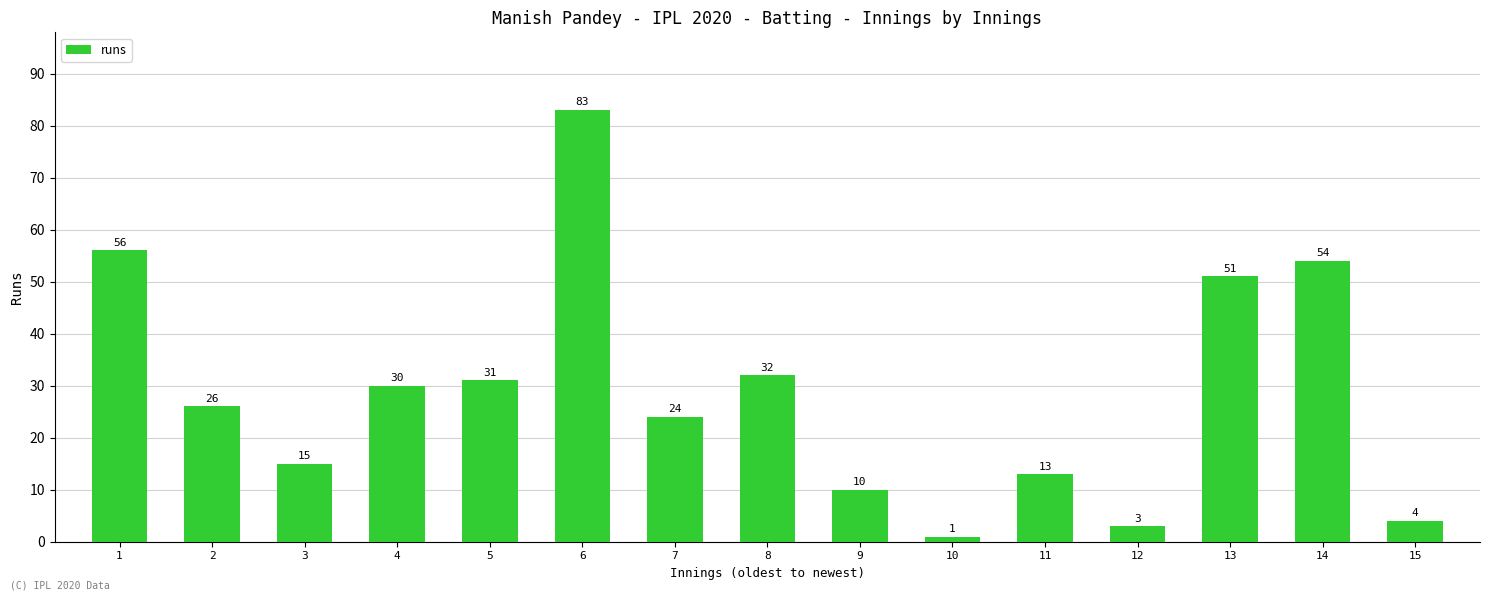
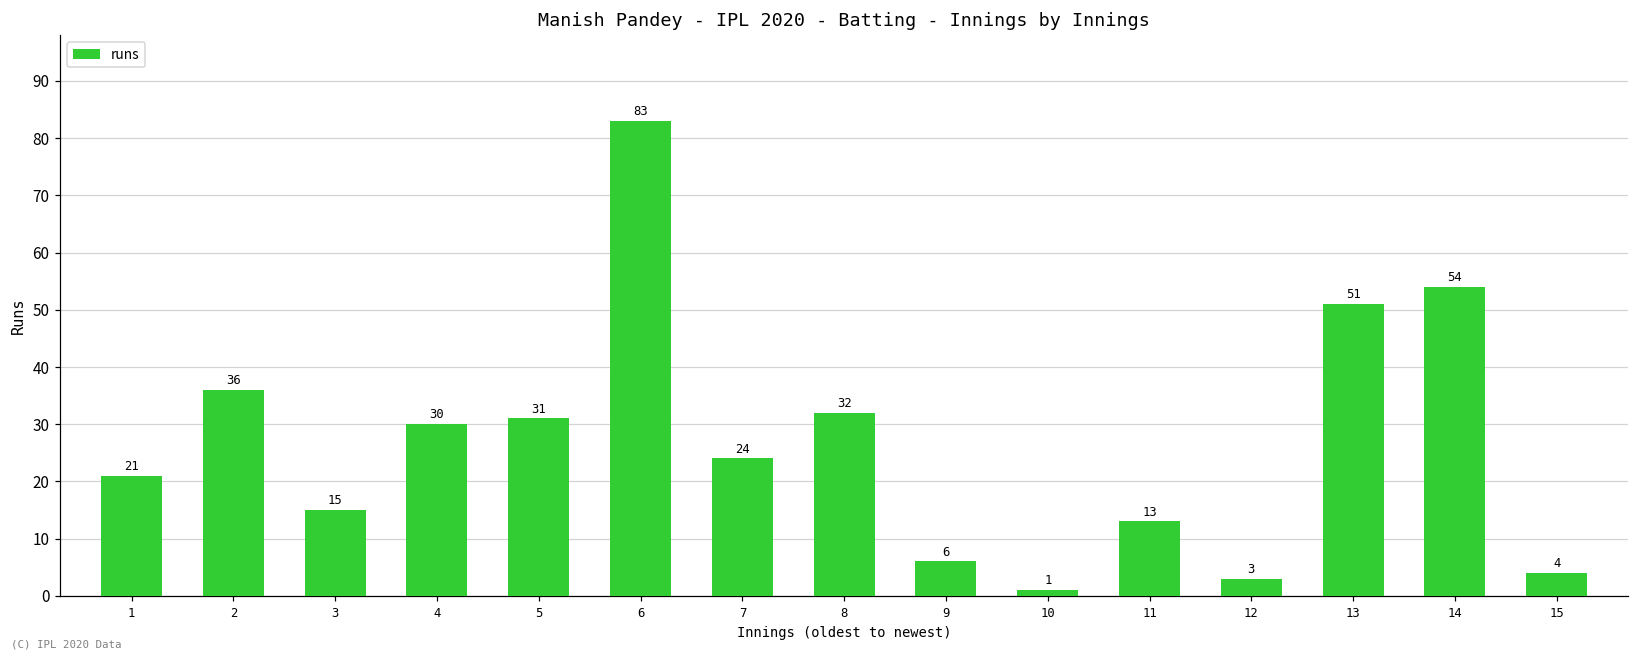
  {
-   "1": 56,
-   "2": 26,
+   "1": 21,
+   "2": 36,
    "3": 15,
    "4": 30,
    "5": 31,
    "6": 83,
    "7": 24,
    "8": 32,
-   "9": 10,
+   "9": 6,
    "10": 1,
    "11": 13,
    "12": 3,
    "13": 51,
    "14": 54,
    "15": 4
  }
